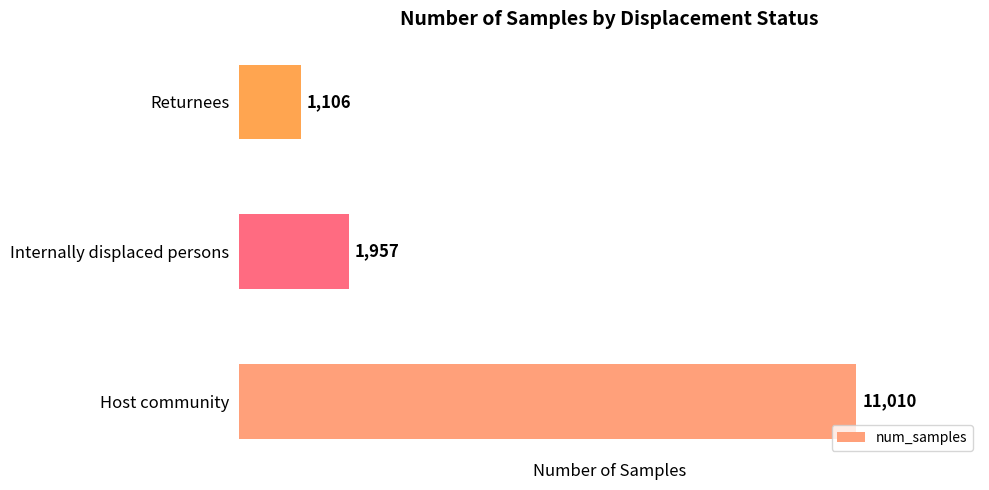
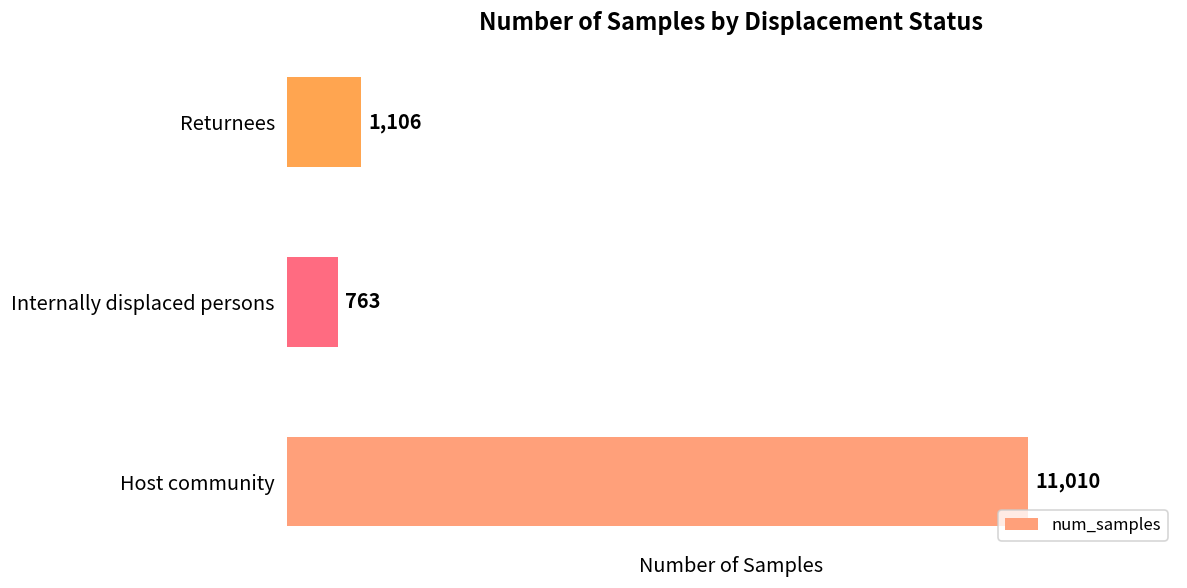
  {
    "Returnees": "1,106",
-   "Internally displaced persons": "1,957",
+   "Internally displaced persons": "763",
    "Host community": "11,010"
  }
